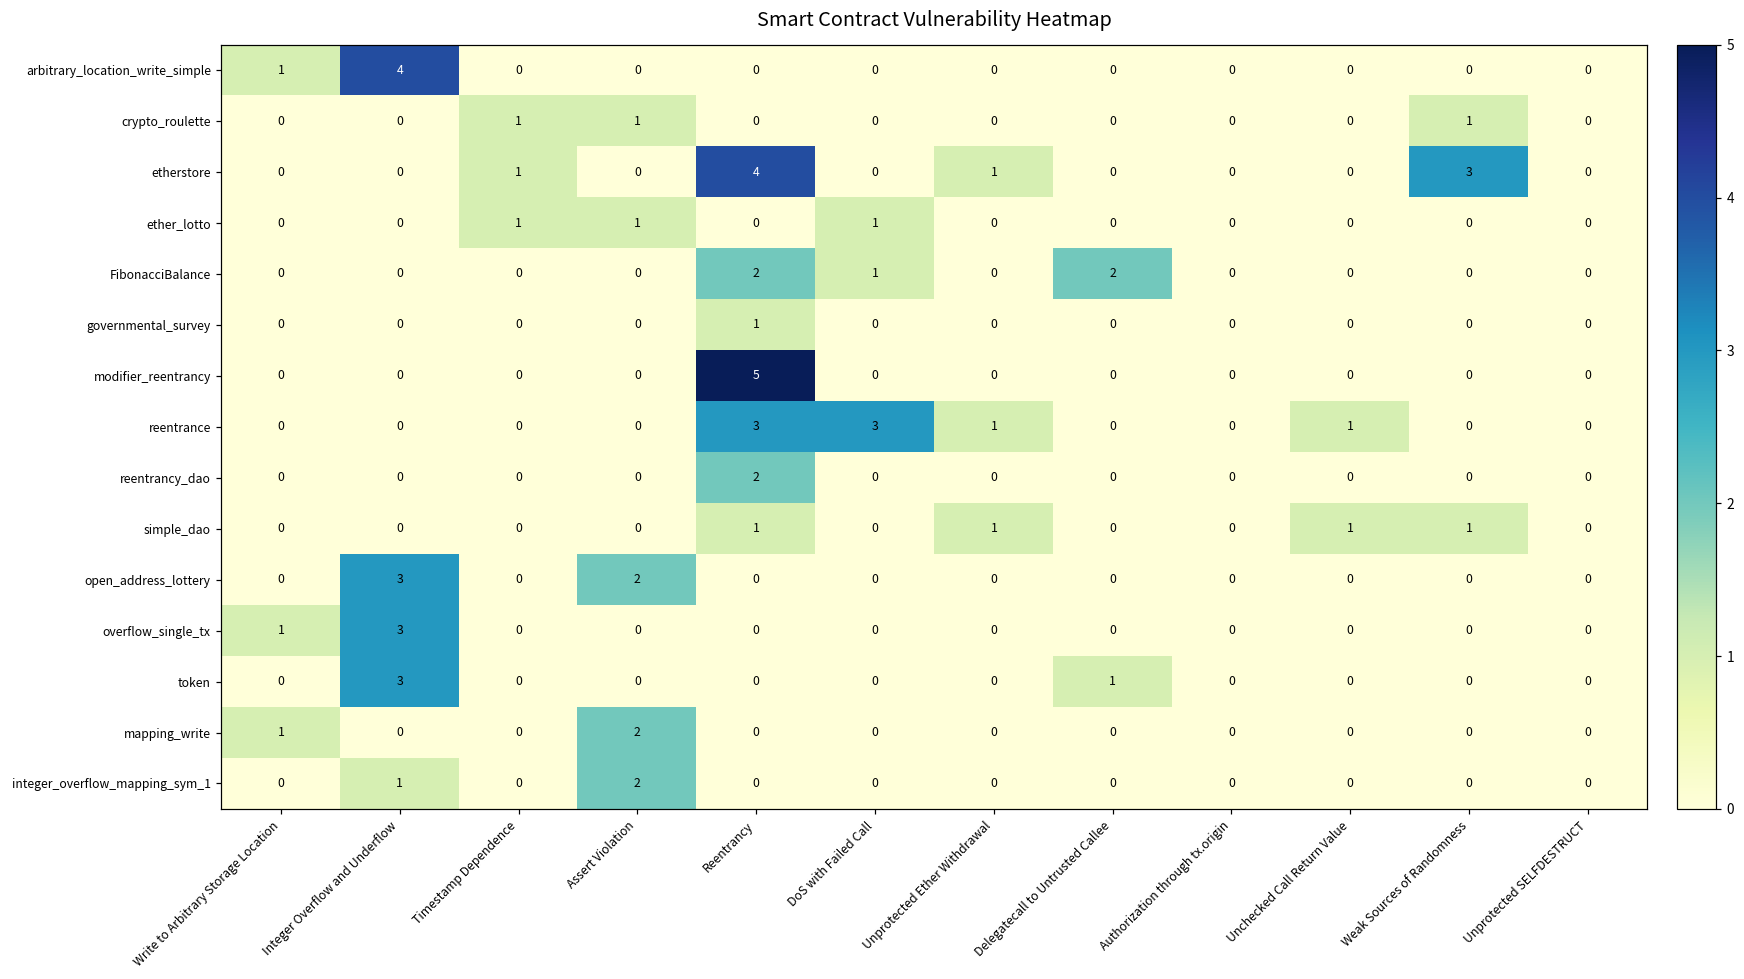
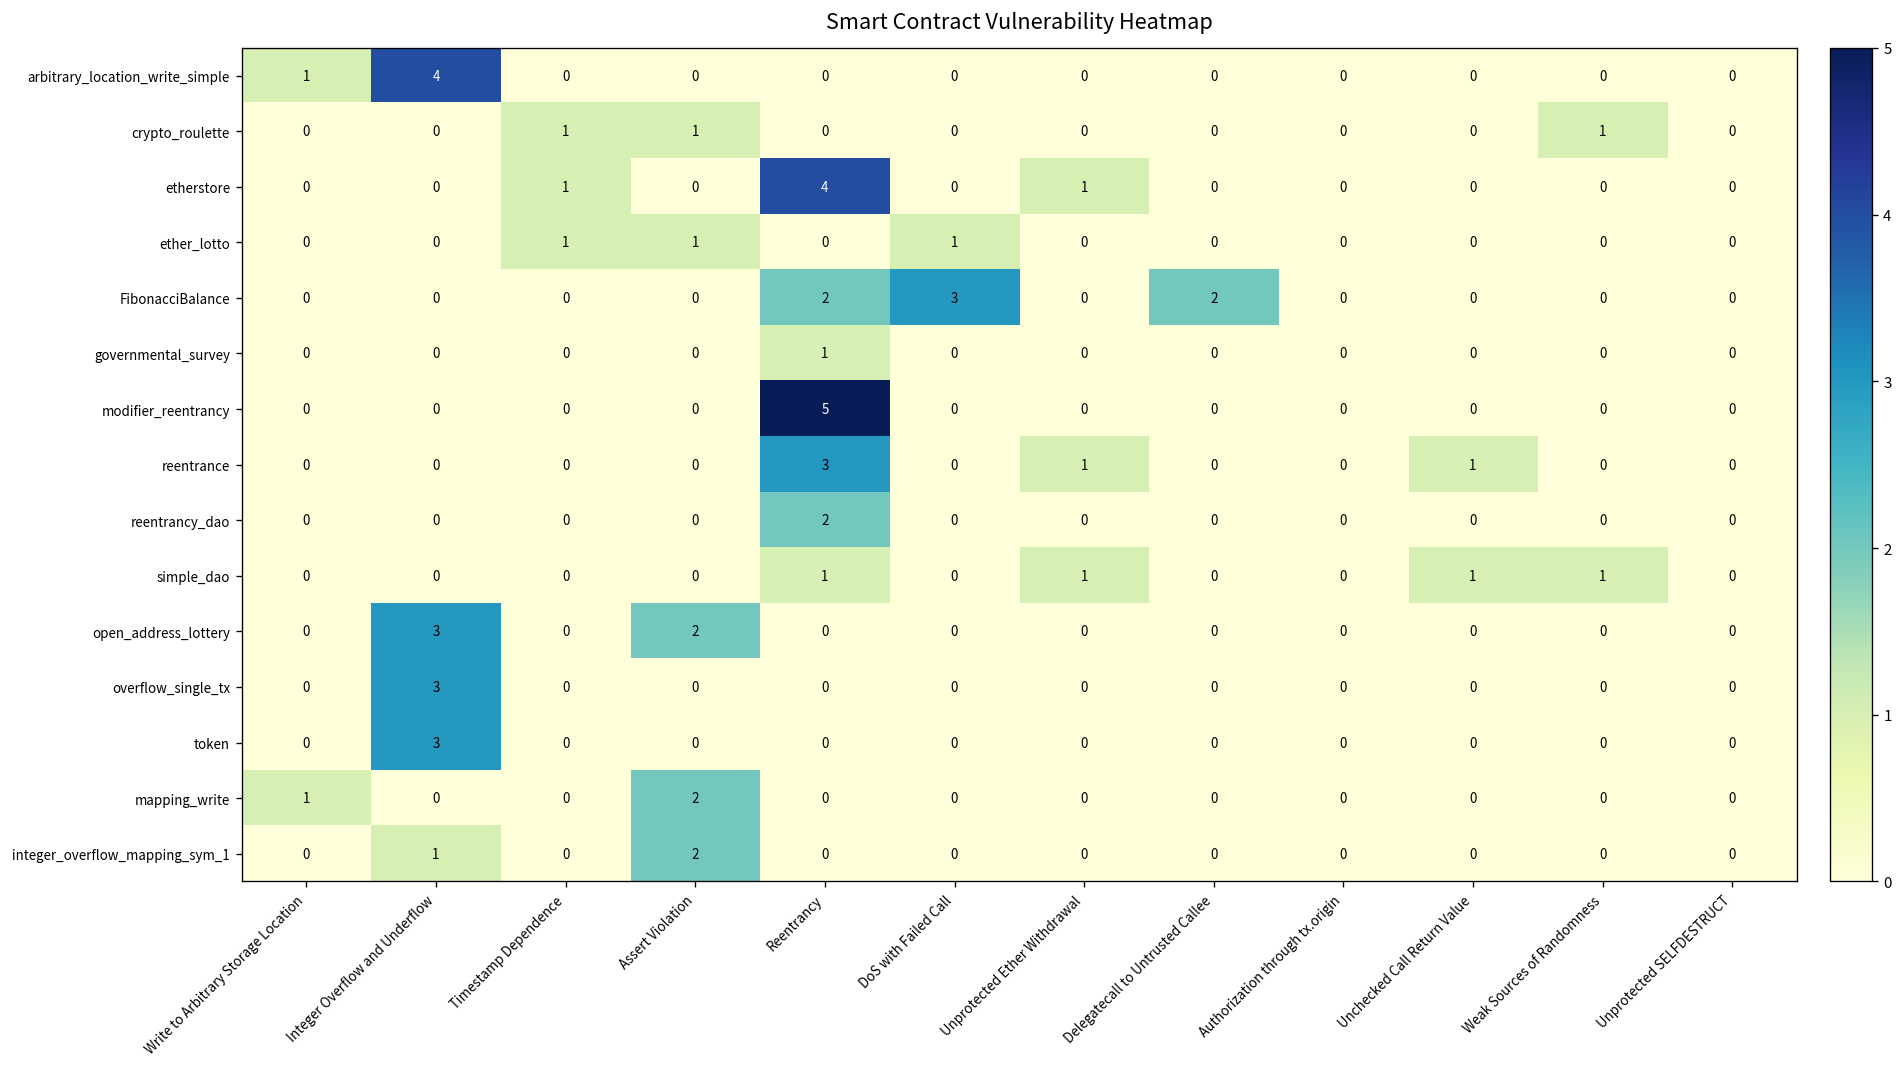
  {
    "arbitrary_location_write_simple": {
      "Write to Arbitrary Storage Location": 1,
      "Integer Overflow and Underflow": 4,
      "Timestamp Dependence": 0,
      "Assert Violation": 0,
      "Reentrancy": 0,
      "DoS with Failed Call": 0,
      "Unprotected Ether Withdrawal": 0,
      "Delegatecall to Untrusted Callee": 0,
      "Authorization through tx.origin": 0,
      "Unchecked Call Return Value": 0,
      "Weak Sources of Randomness": 0,
      "Unprotected SELFDESTRUCT": 0
    },
    "crypto_roulette": {
      "Write to Arbitrary Storage Location": 0,
      "Integer Overflow and Underflow": 0,
      "Timestamp Dependence": 1,
      "Assert Violation": 1,
      "Reentrancy": 0,
      "DoS with Failed Call": 0,
      "Unprotected Ether Withdrawal": 0,
      "Delegatecall to Untrusted Callee": 0,
      "Authorization through tx.origin": 0,
      "Unchecked Call Return Value": 0,
      "Weak Sources of Randomness": 1,
      "Unprotected SELFDESTRUCT": 0
    },
    "etherstore": {
      "Write to Arbitrary Storage Location": 0,
      "Integer Overflow and Underflow": 0,
      "Timestamp Dependence": 1,
      "Assert Violation": 0,
      "Reentrancy": 4,
      "DoS with Failed Call": 0,
      "Unprotected Ether Withdrawal": 1,
      "Delegatecall to Untrusted Callee": 0,
      "Authorization through tx.origin": 0,
      "Unchecked Call Return Value": 0,
-     "Weak Sources of Randomness": 3,
+     "Weak Sources of Randomness": 0,
      "Unprotected SELFDESTRUCT": 0
    },
    "ether_lotto": {
      "Write to Arbitrary Storage Location": 0,
      "Integer Overflow and Underflow": 0,
      "Timestamp Dependence": 1,
      "Assert Violation": 1,
      "Reentrancy": 0,
      "DoS with Failed Call": 1,
      "Unprotected Ether Withdrawal": 0,
      "Delegatecall to Untrusted Callee": 0,
      "Authorization through tx.origin": 0,
      "Unchecked Call Return Value": 0,
      "Weak Sources of Randomness": 0,
      "Unprotected SELFDESTRUCT": 0
    },
    "FibonacciBalance": {
      "Write to Arbitrary Storage Location": 0,
      "Integer Overflow and Underflow": 0,
      "Timestamp Dependence": 0,
      "Assert Violation": 0,
      "Reentrancy": 2,
-     "DoS with Failed Call": 1,
+     "DoS with Failed Call": 3,
      "Unprotected Ether Withdrawal": 0,
      "Delegatecall to Untrusted Callee": 2,
      "Authorization through tx.origin": 0,
      "Unchecked Call Return Value": 0,
      "Weak Sources of Randomness": 0,
      "Unprotected SELFDESTRUCT": 0
    },
    "governmental_survey": {
      "Write to Arbitrary Storage Location": 0,
      "Integer Overflow and Underflow": 0,
      "Timestamp Dependence": 0,
      "Assert Violation": 0,
      "Reentrancy": 1,
      "DoS with Failed Call": 0,
      "Unprotected Ether Withdrawal": 0,
      "Delegatecall to Untrusted Callee": 0,
      "Authorization through tx.origin": 0,
      "Unchecked Call Return Value": 0,
      "Weak Sources of Randomness": 0,
      "Unprotected SELFDESTRUCT": 0
    },
    "modifier_reentrancy": {
      "Write to Arbitrary Storage Location": 0,
      "Integer Overflow and Underflow": 0,
      "Timestamp Dependence": 0,
      "Assert Violation": 0,
      "Reentrancy": 5,
      "DoS with Failed Call": 0,
      "Unprotected Ether Withdrawal": 0,
      "Delegatecall to Untrusted Callee": 0,
      "Authorization through tx.origin": 0,
      "Unchecked Call Return Value": 0,
      "Weak Sources of Randomness": 0,
      "Unprotected SELFDESTRUCT": 0
    },
    "reentrance": {
      "Write to Arbitrary Storage Location": 0,
      "Integer Overflow and Underflow": 0,
      "Timestamp Dependence": 0,
      "Assert Violation": 0,
      "Reentrancy": 3,
-     "DoS with Failed Call": 3,
+     "DoS with Failed Call": 0,
      "Unprotected Ether Withdrawal": 1,
      "Delegatecall to Untrusted Callee": 0,
      "Authorization through tx.origin": 0,
      "Unchecked Call Return Value": 1,
      "Weak Sources of Randomness": 0,
      "Unprotected SELFDESTRUCT": 0
    },
    "reentrancy_dao": {
      "Write to Arbitrary Storage Location": 0,
      "Integer Overflow and Underflow": 0,
      "Timestamp Dependence": 0,
      "Assert Violation": 0,
      "Reentrancy": 2,
      "DoS with Failed Call": 0,
      "Unprotected Ether Withdrawal": 0,
      "Delegatecall to Untrusted Callee": 0,
      "Authorization through tx.origin": 0,
      "Unchecked Call Return Value": 0,
      "Weak Sources of Randomness": 0,
      "Unprotected SELFDESTRUCT": 0
    },
    "simple_dao": {
      "Write to Arbitrary Storage Location": 0,
      "Integer Overflow and Underflow": 0,
      "Timestamp Dependence": 0,
      "Assert Violation": 0,
      "Reentrancy": 1,
      "DoS with Failed Call": 0,
      "Unprotected Ether Withdrawal": 1,
      "Delegatecall to Untrusted Callee": 0,
      "Authorization through tx.origin": 0,
      "Unchecked Call Return Value": 1,
      "Weak Sources of Randomness": 1,
      "Unprotected SELFDESTRUCT": 0
    },
    "open_address_lottery": {
      "Write to Arbitrary Storage Location": 0,
      "Integer Overflow and Underflow": 3,
      "Timestamp Dependence": 0,
      "Assert Violation": 2,
      "Reentrancy": 0,
      "DoS with Failed Call": 0,
      "Unprotected Ether Withdrawal": 0,
      "Delegatecall to Untrusted Callee": 0,
      "Authorization through tx.origin": 0,
      "Unchecked Call Return Value": 0,
      "Weak Sources of Randomness": 0,
      "Unprotected SELFDESTRUCT": 0
    },
    "overflow_single_tx": {
-     "Write to Arbitrary Storage Location": 1,
+     "Write to Arbitrary Storage Location": 0,
      "Integer Overflow and Underflow": 3,
      "Timestamp Dependence": 0,
      "Assert Violation": 0,
      "Reentrancy": 0,
      "DoS with Failed Call": 0,
      "Unprotected Ether Withdrawal": 0,
      "Delegatecall to Untrusted Callee": 0,
      "Authorization through tx.origin": 0,
      "Unchecked Call Return Value": 0,
      "Weak Sources of Randomness": 0,
      "Unprotected SELFDESTRUCT": 0
    },
    "token": {
      "Write to Arbitrary Storage Location": 0,
      "Integer Overflow and Underflow": 3,
      "Timestamp Dependence": 0,
      "Assert Violation": 0,
      "Reentrancy": 0,
      "DoS with Failed Call": 0,
      "Unprotected Ether Withdrawal": 0,
-     "Delegatecall to Untrusted Callee": 1,
+     "Delegatecall to Untrusted Callee": 0,
      "Authorization through tx.origin": 0,
      "Unchecked Call Return Value": 0,
      "Weak Sources of Randomness": 0,
      "Unprotected SELFDESTRUCT": 0
    },
    "mapping_write": {
      "Write to Arbitrary Storage Location": 1,
      "Integer Overflow and Underflow": 0,
      "Timestamp Dependence": 0,
      "Assert Violation": 2,
      "Reentrancy": 0,
      "DoS with Failed Call": 0,
      "Unprotected Ether Withdrawal": 0,
      "Delegatecall to Untrusted Callee": 0,
      "Authorization through tx.origin": 0,
      "Unchecked Call Return Value": 0,
      "Weak Sources of Randomness": 0,
      "Unprotected SELFDESTRUCT": 0
    },
    "integer_overflow_mapping_sym_1": {
      "Write to Arbitrary Storage Location": 0,
      "Integer Overflow and Underflow": 1,
      "Timestamp Dependence": 0,
      "Assert Violation": 2,
      "Reentrancy": 0,
      "DoS with Failed Call": 0,
      "Unprotected Ether Withdrawal": 0,
      "Delegatecall to Untrusted Callee": 0,
      "Authorization through tx.origin": 0,
      "Unchecked Call Return Value": 0,
      "Weak Sources of Randomness": 0,
      "Unprotected SELFDESTRUCT": 0
    }
  }
